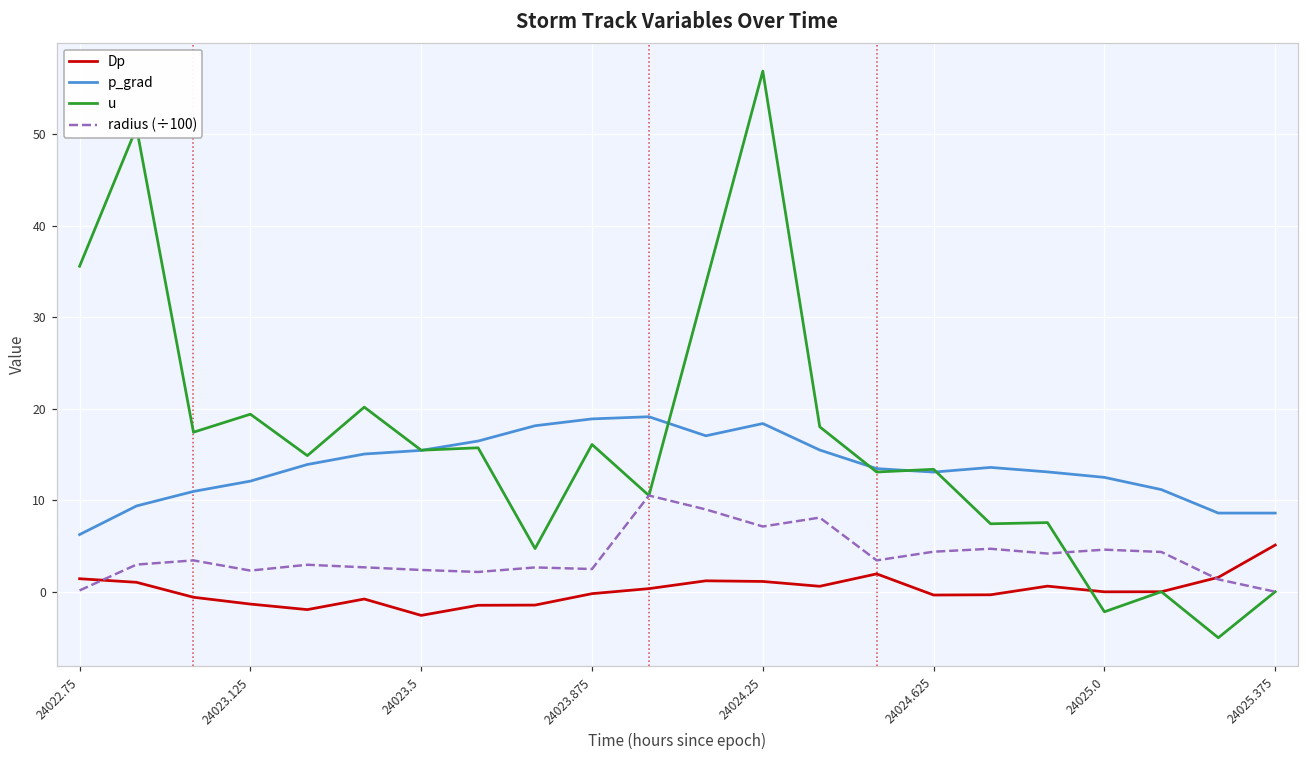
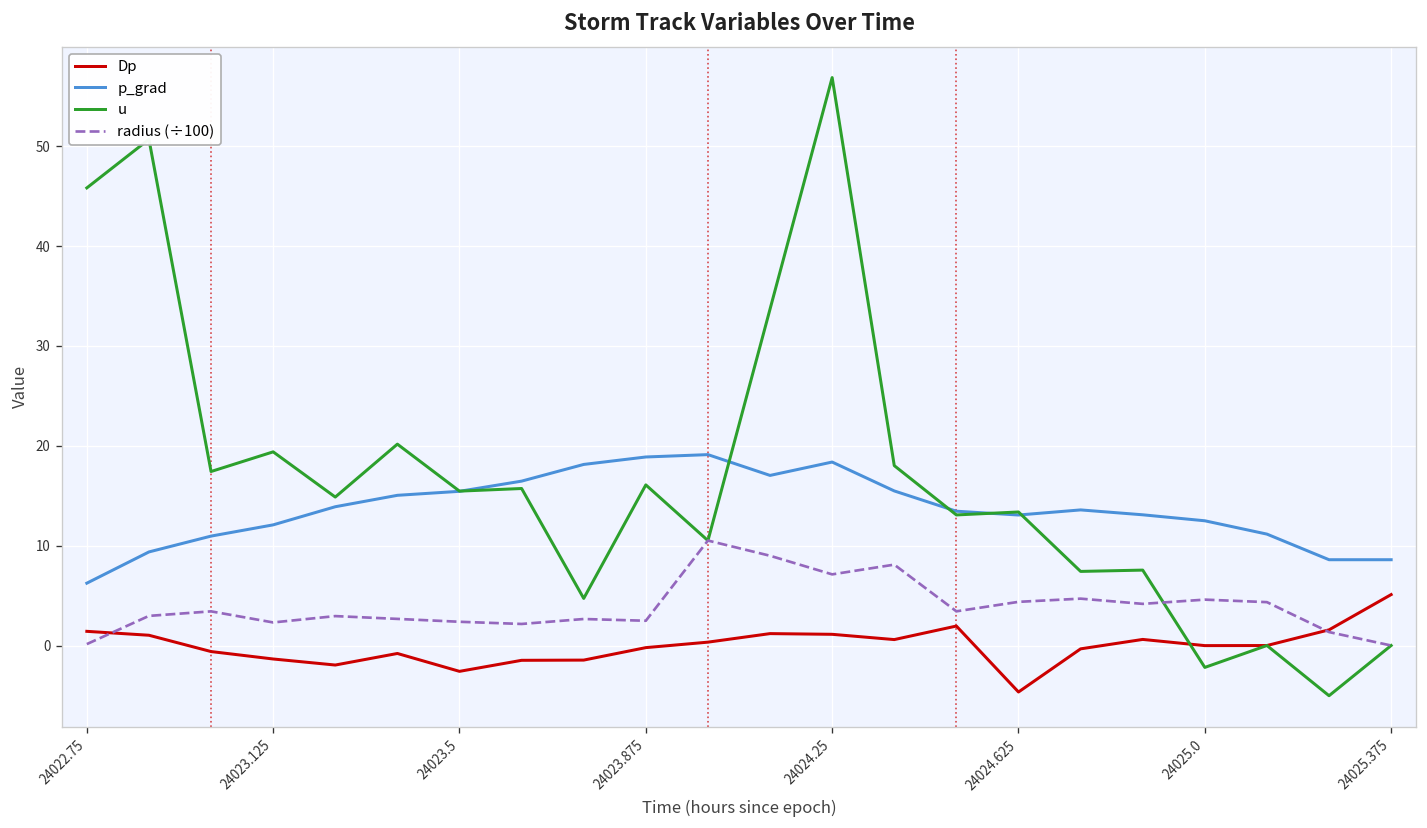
  {
    "Dp": {
      "24022.75": 1,
      "24023.125": -1,
      "24023.5": -3,
      "24023.875": 0,
      "24024.25": 1,
-     "24024.625": 0,
+     "24024.625": -5,
      "24025.0": 0,
      "24025.375": 5
    },
    "p_grad": {
      "24022.75": 6,
      "24023.125": 12,
      "24023.875": 19,
      "24024.25": 18,
      "24024.625": 13,
      "24025.0": 12,
      "24025.375": 9
    },
    "u": {
-     "24022.75": 36,
+     "24022.75": 46,
      "24023.125": 19,
      "24023.875": 16,
      "24024.25": 57,
      "24024.625": 13,
      "24025.0": -2
    },
    "radius (÷100)": {
      "24022.75": 0,
      "24023.125": 2,
      "24023.5": 2,
      "24023.875": 2,
      "24024.25": 7,
      "24024.625": 4,
      "24025.0": 5
    }
  }
